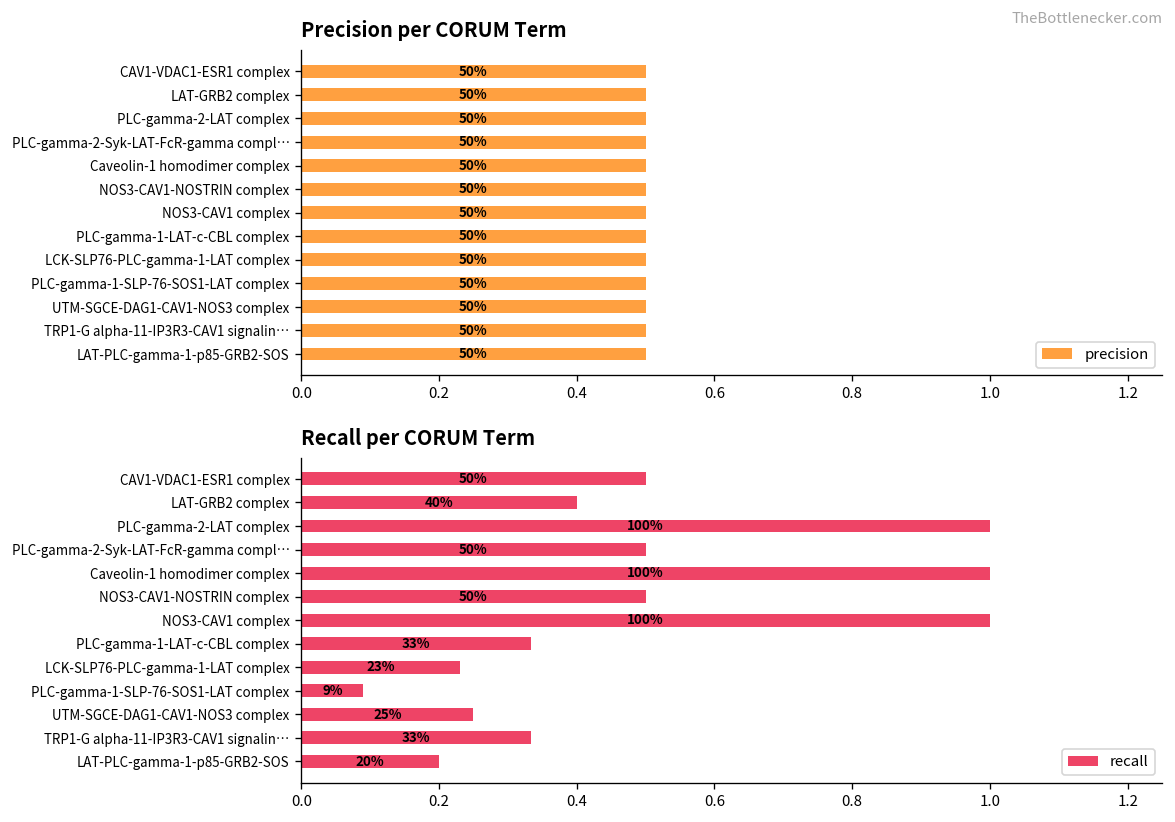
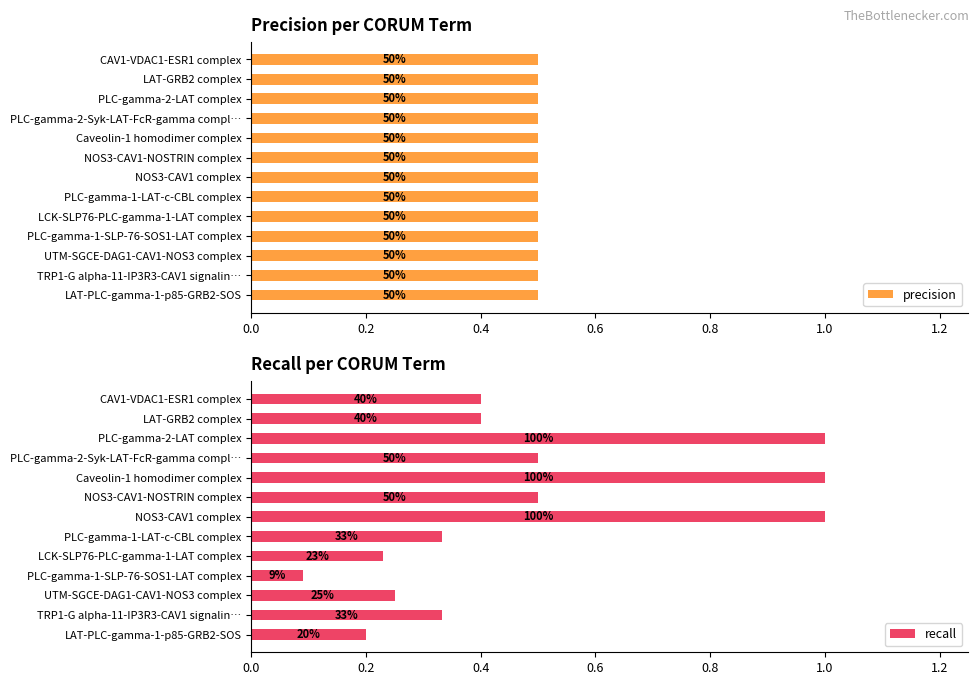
  {
    "Precision per CORUM Term": {
      "CAV1-VDAC1-ESR1 complex": "50%",
      "LAT-GRB2 complex": "50%",
      "PLC-gamma-2-LAT complex": "50%",
      "PLC-gamma-2-Syk-LAT-FcR-gamma compl…": "50%",
      "Caveolin-1 homodimer complex": "50%",
      "NOS3-CAV1-NOSTRIN complex": "50%",
      "NOS3-CAV1 complex": "50%",
      "PLC-gamma-1-LAT-c-CBL complex": "50%",
      "LCK-SLP76-PLC-gamma-1-LAT complex": "50%",
      "PLC-gamma-1-SLP-76-SOS1-LAT complex": "50%",
      "UTM-SGCE-DAG1-CAV1-NOS3 complex": "50%",
      "TRP1-G alpha-11-IP3R3-CAV1 signalin…": "50%",
      "LAT-PLC-gamma-1-p85-GRB2-SOS": "50%"
    },
    "Recall per CORUM Term": {
-     "CAV1-VDAC1-ESR1 complex": "50%",
+     "CAV1-VDAC1-ESR1 complex": "40%",
      "LAT-GRB2 complex": "40%",
      "PLC-gamma-2-LAT complex": "100%",
      "PLC-gamma-2-Syk-LAT-FcR-gamma compl…": "50%",
      "Caveolin-1 homodimer complex": "100%",
      "NOS3-CAV1-NOSTRIN complex": "50%",
      "NOS3-CAV1 complex": "100%",
      "PLC-gamma-1-LAT-c-CBL complex": "33%",
      "LCK-SLP76-PLC-gamma-1-LAT complex": "23%",
      "PLC-gamma-1-SLP-76-SOS1-LAT complex": "9%",
      "UTM-SGCE-DAG1-CAV1-NOS3 complex": "25%",
      "TRP1-G alpha-11-IP3R3-CAV1 signalin…": "33%",
      "LAT-PLC-gamma-1-p85-GRB2-SOS": "20%"
    }
  }
